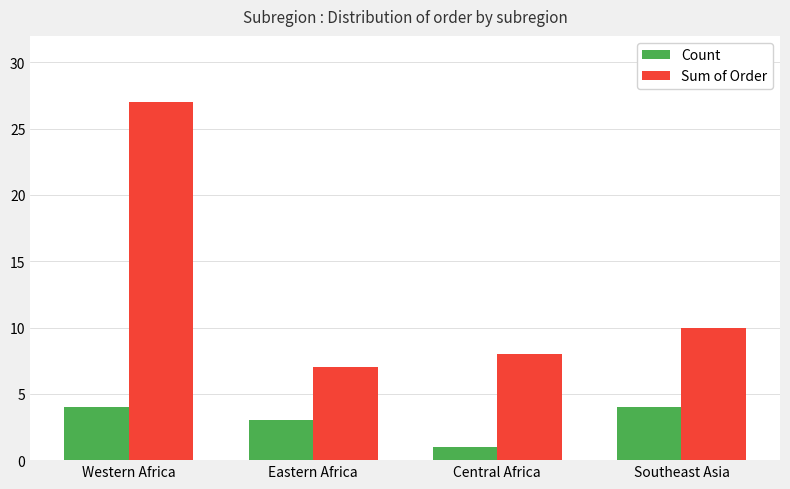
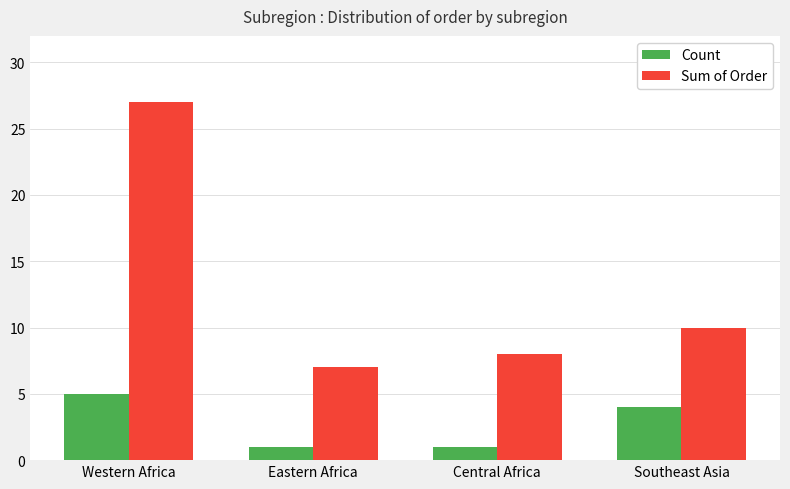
  {
    "Count": {
-     "Western Africa": 4,
-     "Eastern Africa": 3,
+     "Western Africa": 5,
+     "Eastern Africa": 1,
      "Central Africa": 1,
      "Southeast Asia": 4
    },
    "Sum of Order": {
      "Western Africa": 27,
      "Eastern Africa": 7,
      "Central Africa": 8,
      "Southeast Asia": 10
    }
  }
